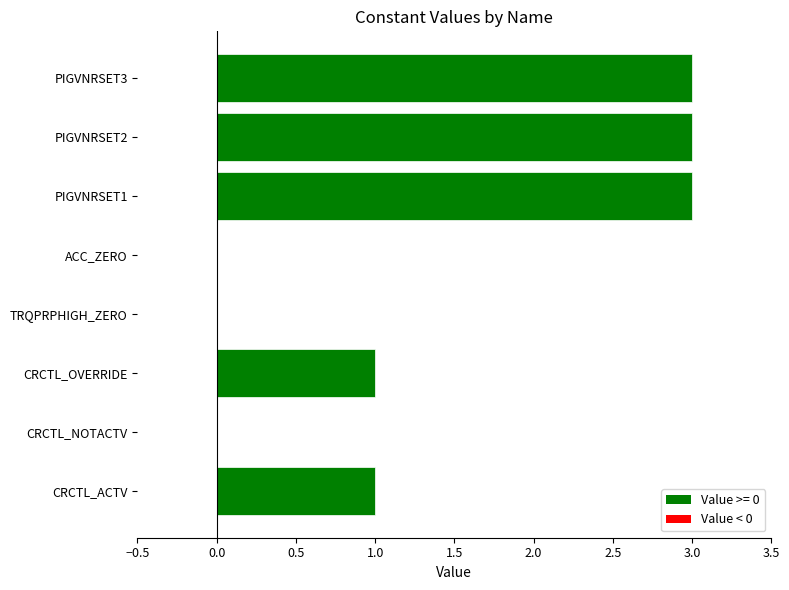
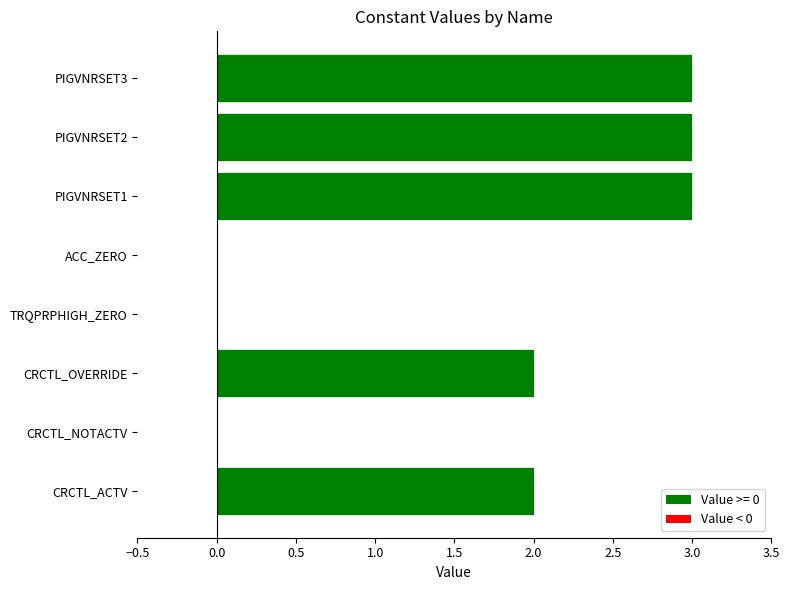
  {
    "PIGVNRSET3": 3,
    "PIGVNRSET2": 3,
    "PIGVNRSET1": 3,
    "ACC_ZERO": 0,
    "TRQPRPHIGH_ZERO": 0,
-   "CRCTL_OVERRIDE": 1,
+   "CRCTL_OVERRIDE": 2,
    "CRCTL_NOTACTV": 0,
-   "CRCTL_ACTV": 1
+   "CRCTL_ACTV": 2
  }
